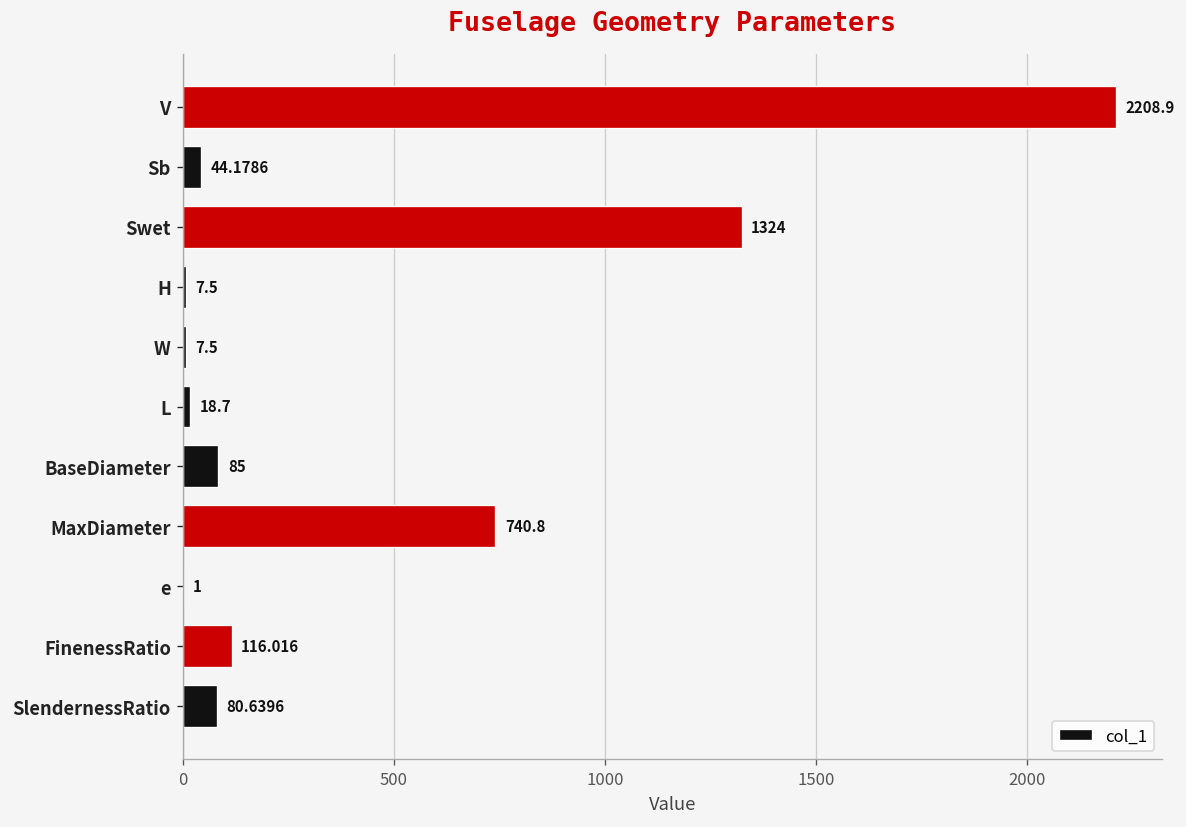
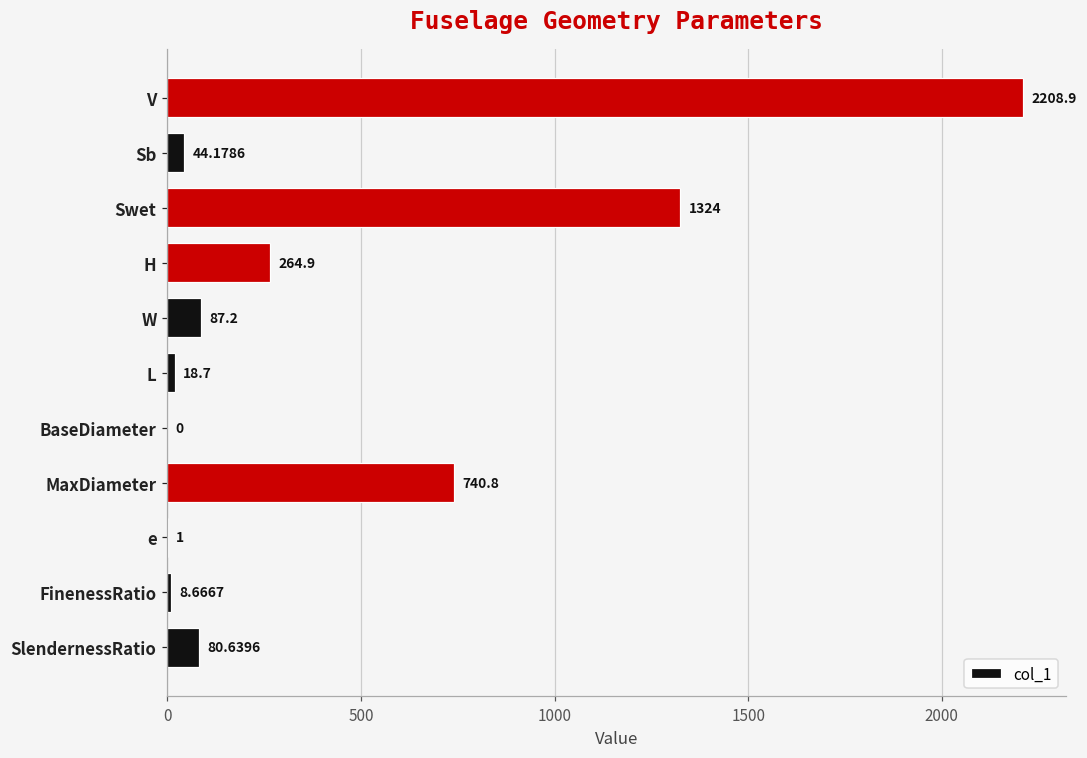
  {
    "V": 2208.9,
    "Sb": 44.1786,
    "Swet": 1324,
-   "H": 7.5,
-   "W": 7.5,
+   "H": 264.9,
+   "W": 87.2,
    "L": 18.7,
-   "BaseDiameter": 85,
+   "BaseDiameter": 0,
    "MaxDiameter": 740.8,
    "e": 1,
-   "FinenessRatio": 116.016,
+   "FinenessRatio": 8.6667,
    "SlendernessRatio": 80.6396
  }
